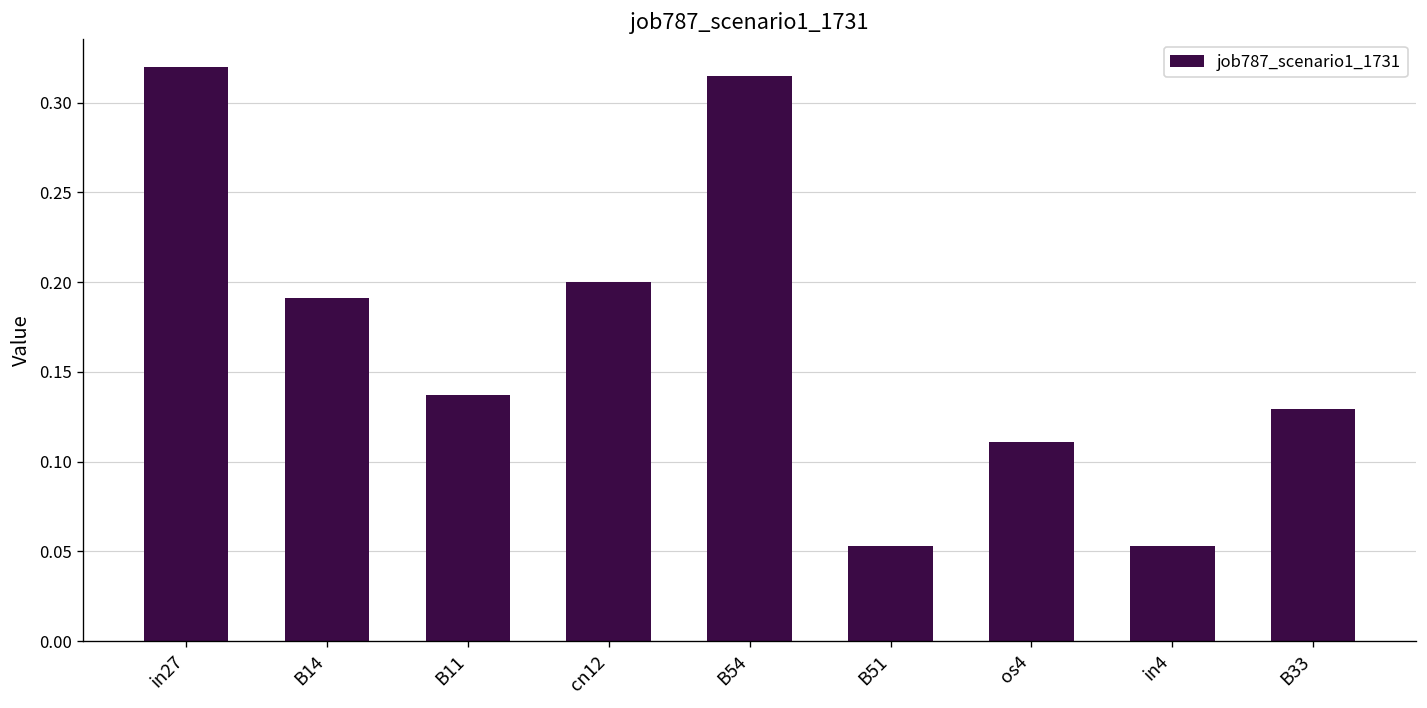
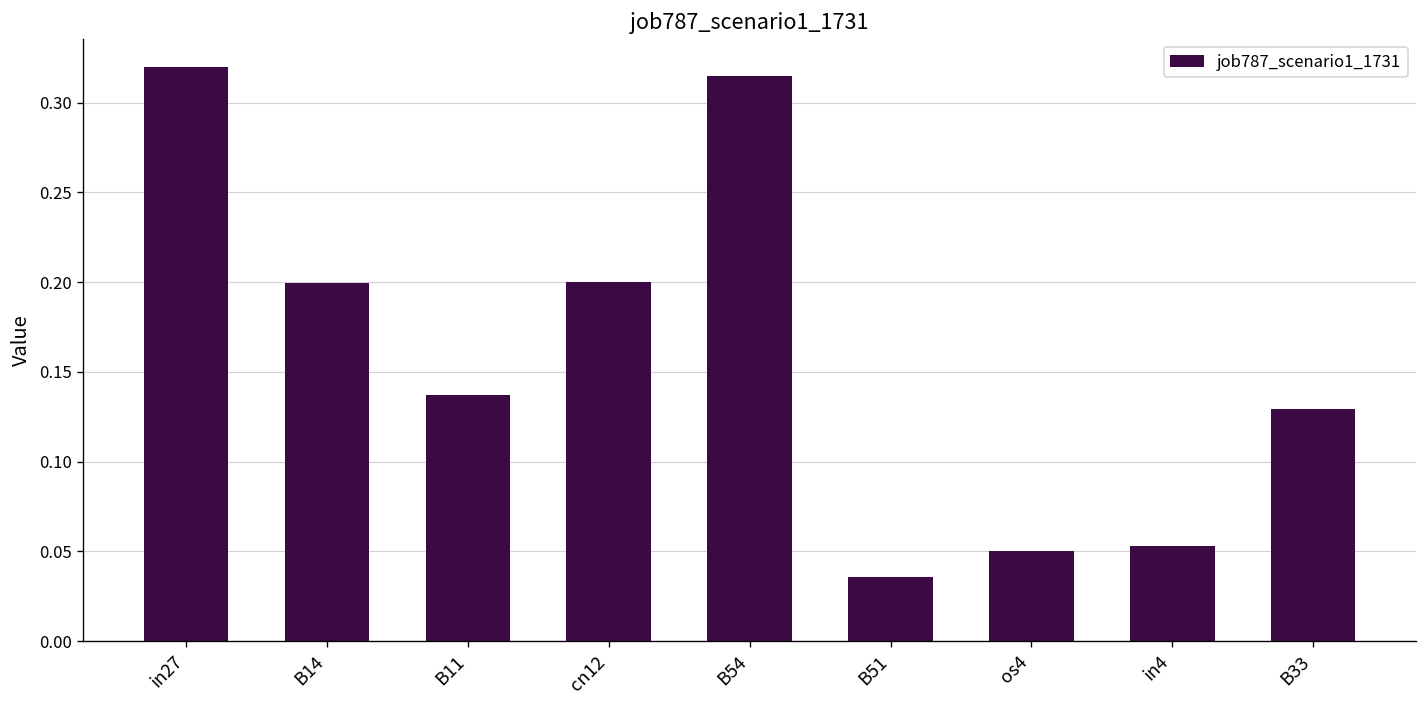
  {
    "in27": 0.320,
-   "B14": 0.191,
+   "B14": 0.200,
    "B11": 0.137,
    "cn12": 0.200,
    "B54": 0.315,
-   "B51": 0.053,
-   "os4": 0.111,
+   "B51": 0.036,
+   "os4": 0.050,
    "in4": 0.053,
    "B33": 0.129
  }
